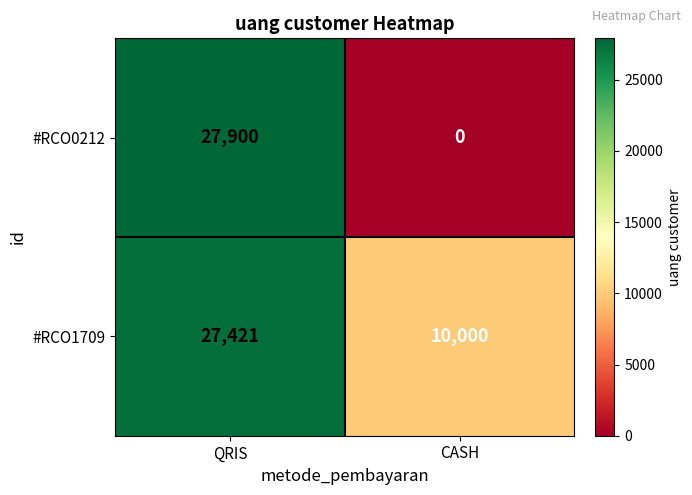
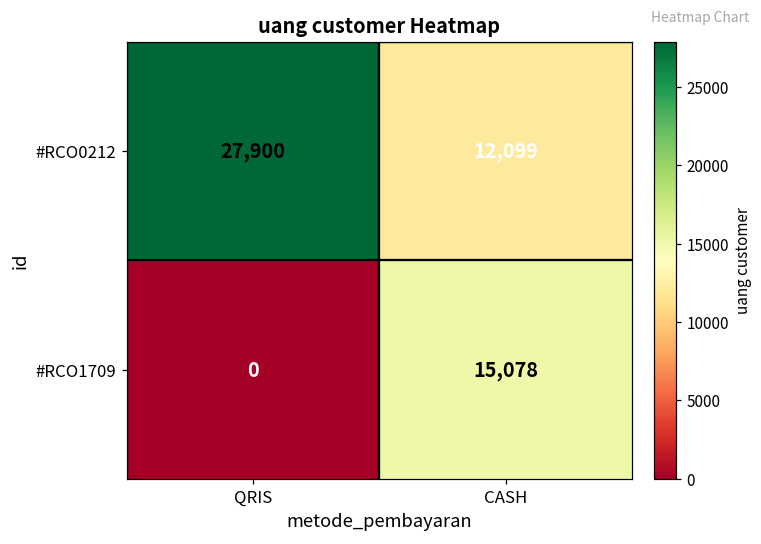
  {
    "#RCO0212": {
      "QRIS": "27,900",
-     "CASH": "0"
+     "CASH": "12,099"
    },
    "#RCO1709": {
-     "QRIS": "27,421",
-     "CASH": "10,000"
+     "QRIS": "0",
+     "CASH": "15,078"
    }
  }
